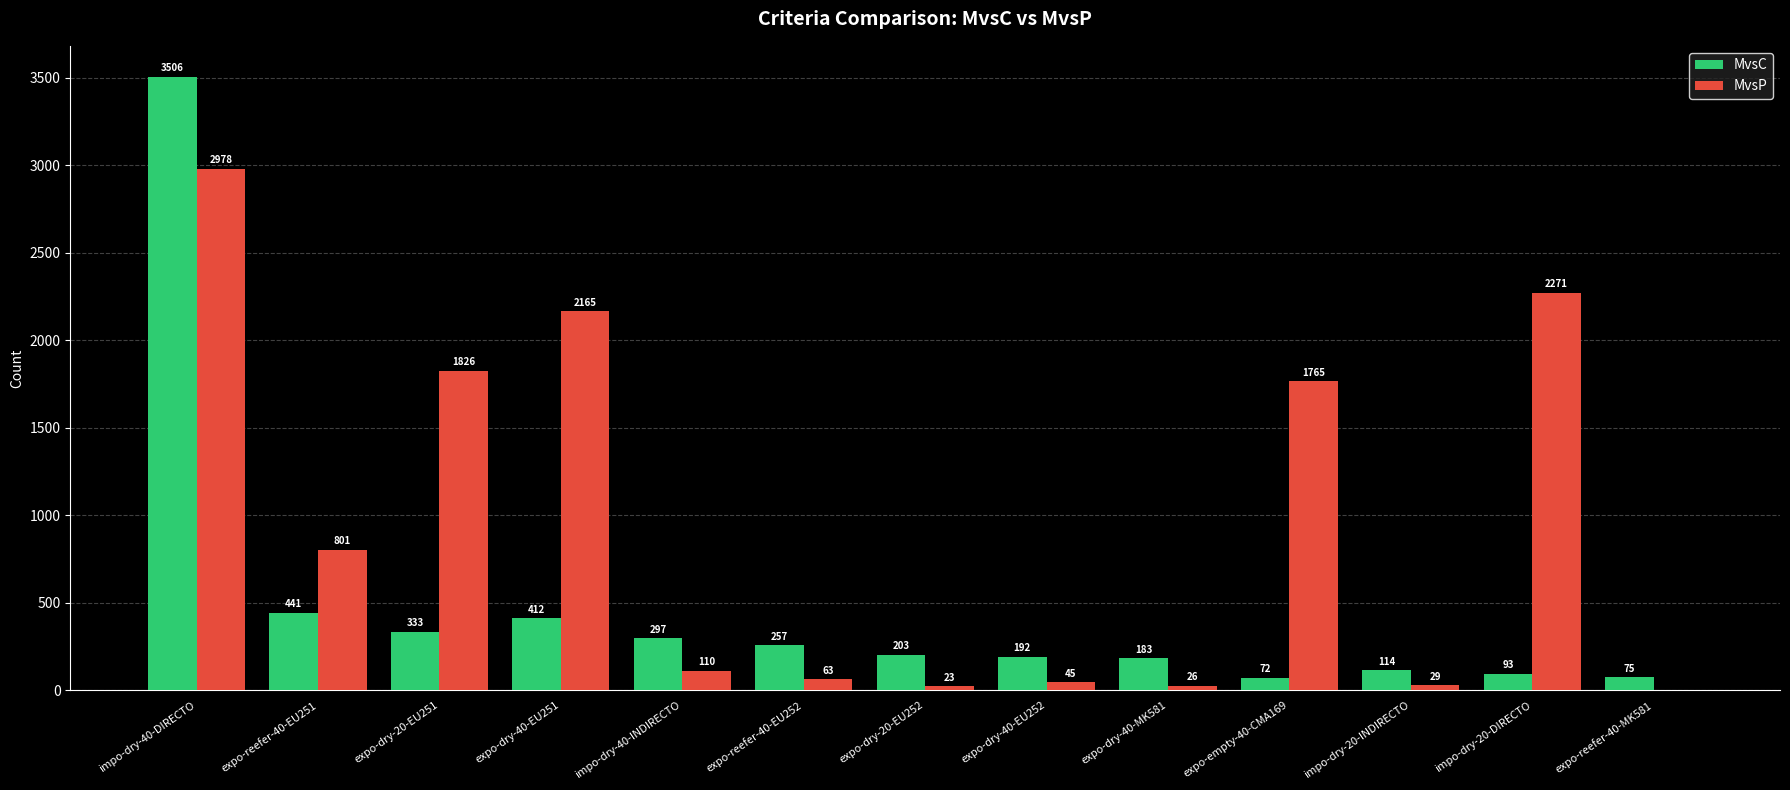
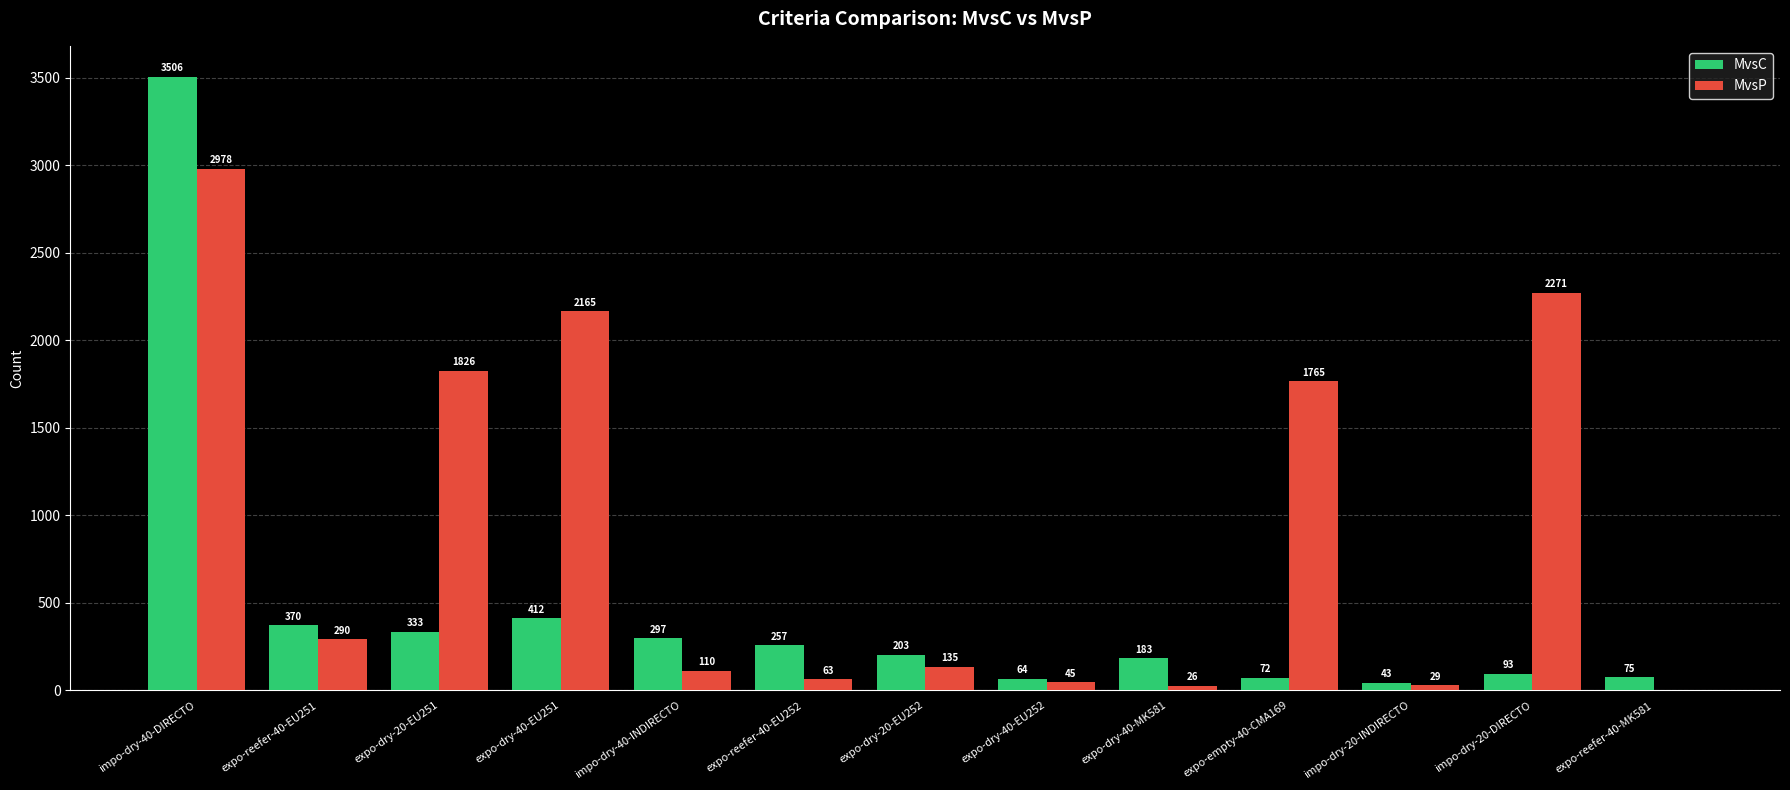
  {
    "MvsC": {
      "impo-dry-40-DIRECTO": 3506,
-     "expo-reefer-40-EU251": 441,
+     "expo-reefer-40-EU251": 370,
      "expo-dry-20-EU251": 333,
      "expo-dry-40-EU251": 412,
      "impo-dry-40-INDIRECTO": 297,
      "expo-reefer-40-EU252": 257,
      "expo-dry-20-EU252": 203,
-     "expo-dry-40-EU252": 192,
+     "expo-dry-40-EU252": 64,
      "expo-dry-40-MK581": 183,
      "expo-empty-40-CMA169": 72,
-     "impo-dry-20-INDIRECTO": 114,
+     "impo-dry-20-INDIRECTO": 43,
      "impo-dry-20-DIRECTO": 93,
      "expo-reefer-40-MK581": 75
    },
    "MvsP": {
      "impo-dry-40-DIRECTO": 2978,
-     "expo-reefer-40-EU251": 801,
+     "expo-reefer-40-EU251": 290,
      "expo-dry-20-EU251": 1826,
      "expo-dry-40-EU251": 2165,
      "impo-dry-40-INDIRECTO": 110,
      "expo-reefer-40-EU252": 63,
-     "expo-dry-20-EU252": 23,
+     "expo-dry-20-EU252": 135,
      "expo-dry-40-EU252": 45,
      "expo-dry-40-MK581": 26,
      "expo-empty-40-CMA169": 1765,
      "impo-dry-20-INDIRECTO": 29,
      "impo-dry-20-DIRECTO": 2271
    }
  }
